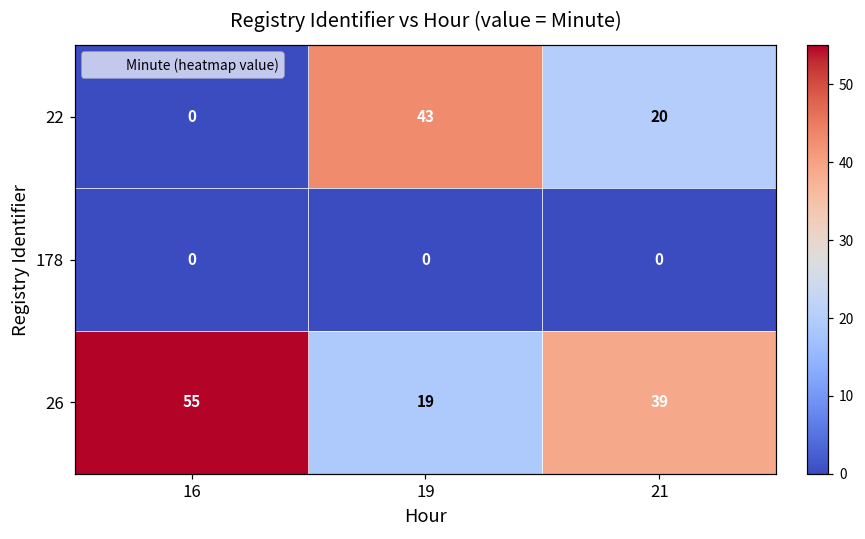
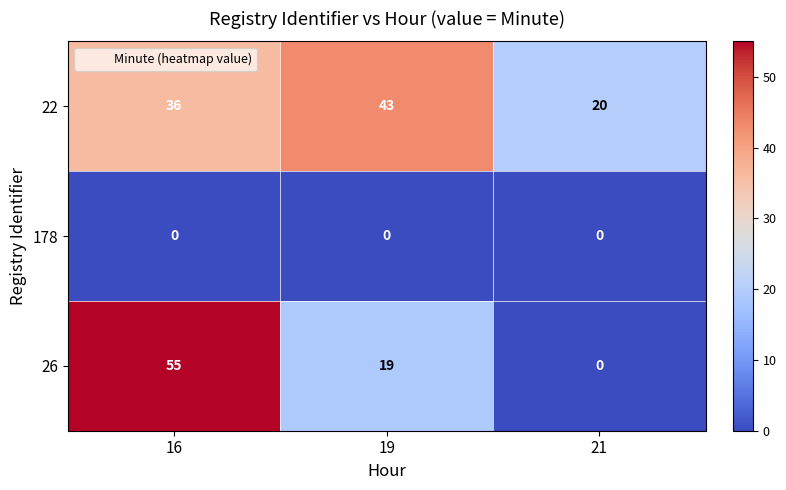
  {
    "22": {
-     "16": 0,
+     "16": 36,
      "19": 43,
      "21": 20
    },
    "178": {
      "16": 0,
      "19": 0,
      "21": 0
    },
    "26": {
      "16": 55,
      "19": 19,
-     "21": 39
+     "21": 0
    }
  }
